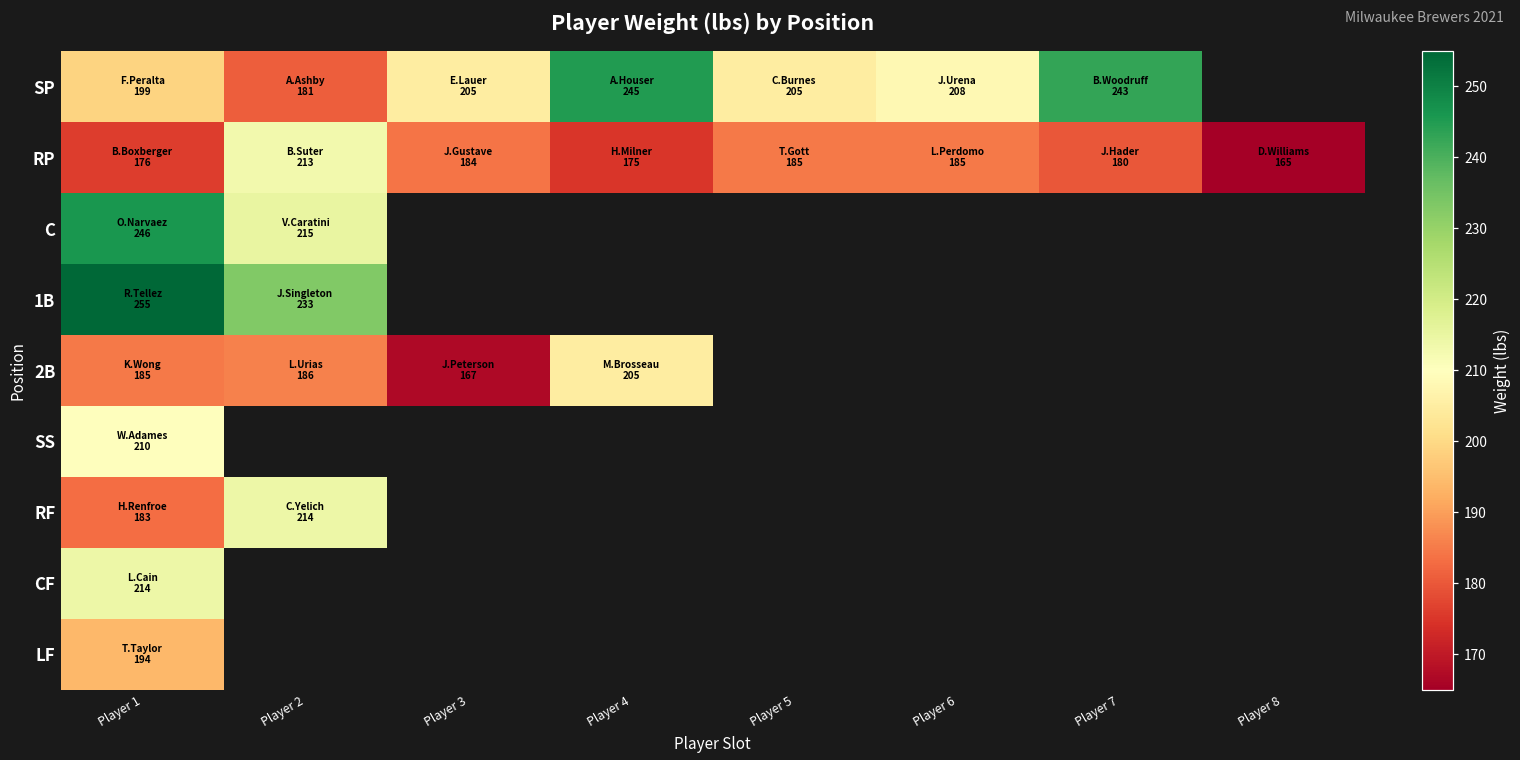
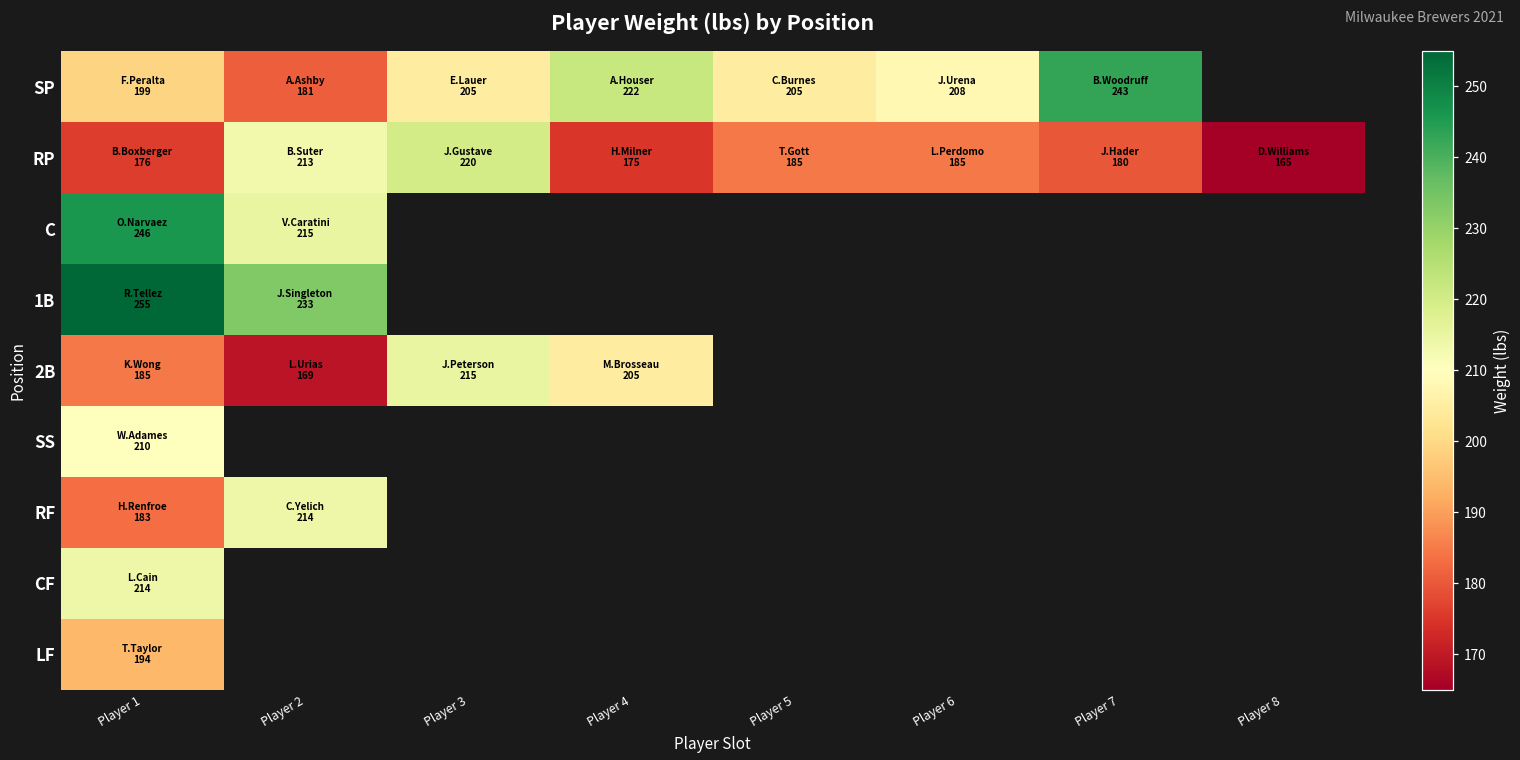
  {
    "SP": {
      "Player 1": 199,
      "Player 2": 181,
      "Player 3": 205,
-     "Player 4": 245,
+     "Player 4": 222,
      "Player 5": 205,
      "Player 6": 208,
      "Player 7": 243
    },
    "RP": {
      "Player 1": 176,
      "Player 2": 213,
-     "Player 3": 184,
+     "Player 3": 220,
      "Player 4": 175,
      "Player 5": 185,
      "Player 6": 185,
      "Player 7": 180,
      "Player 8": 165
    },
    "C": {
      "Player 1": 246,
      "Player 2": 215
    },
    "1B": {
      "Player 1": 255,
      "Player 2": 233
    },
    "2B": {
      "Player 1": 185,
-     "Player 2": 186,
-     "Player 3": 167,
+     "Player 2": 169,
+     "Player 3": 215,
      "Player 4": 205
    },
    "SS": {
      "Player 1": 210
    },
    "RF": {
      "Player 1": 183,
      "Player 2": 214
    },
    "CF": {
      "Player 1": 214
    },
    "LF": {
      "Player 1": 194
    }
  }
